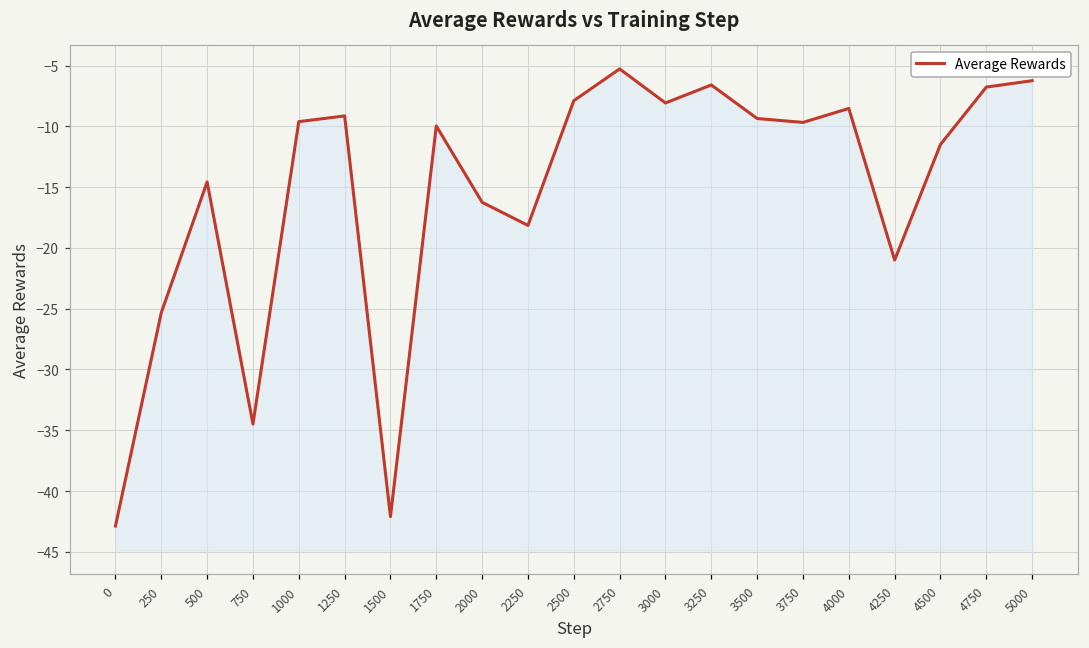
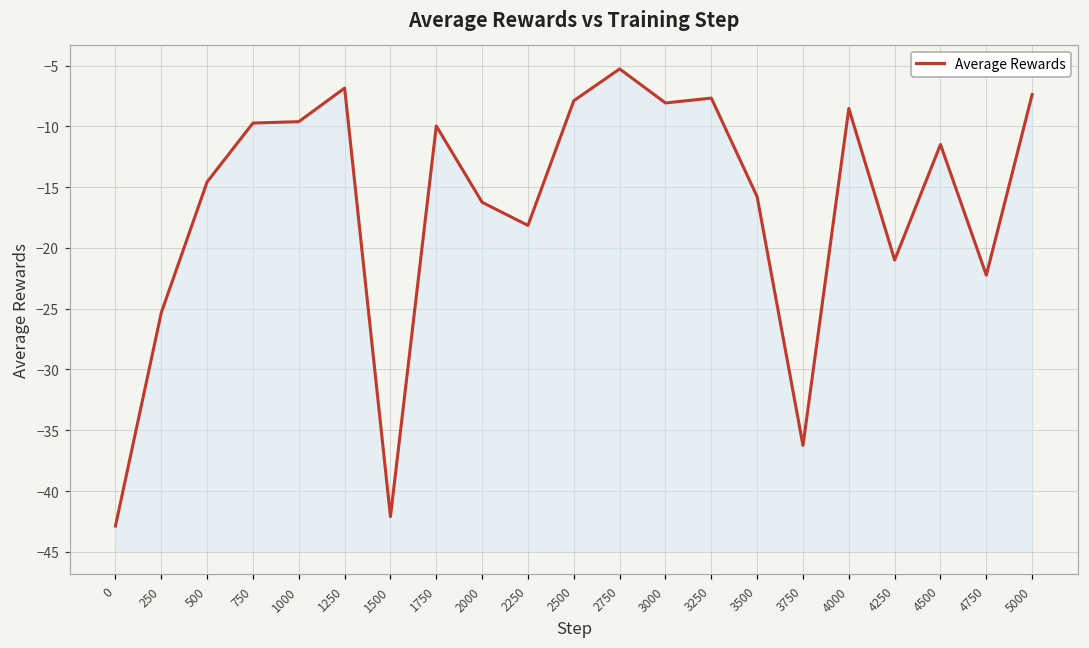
  {
    "0": -42.9,
    "250": -25.3,
    "500": -14.6,
-   "750": -34.5,
+   "750": -9.7,
    "1000": -9.6,
-   "1250": -9.1,
+   "1250": -6.9,
    "1500": -42.1,
    "1750": -10.0,
    "2000": -16.3,
    "2250": -18.2,
    "2500": -7.9,
    "2750": -5.3,
    "3000": -8.1,
-   "3250": -6.6,
-   "3500": -9.4,
-   "3750": -9.7,
+   "3250": -7.7,
+   "3500": -15.8,
+   "3750": -36.2,
    "4000": -8.5,
    "4250": -21.0,
    "4500": -11.5,
-   "4750": -6.8,
-   "5000": -6.2
+   "4750": -22.2,
+   "5000": -7.4
  }
